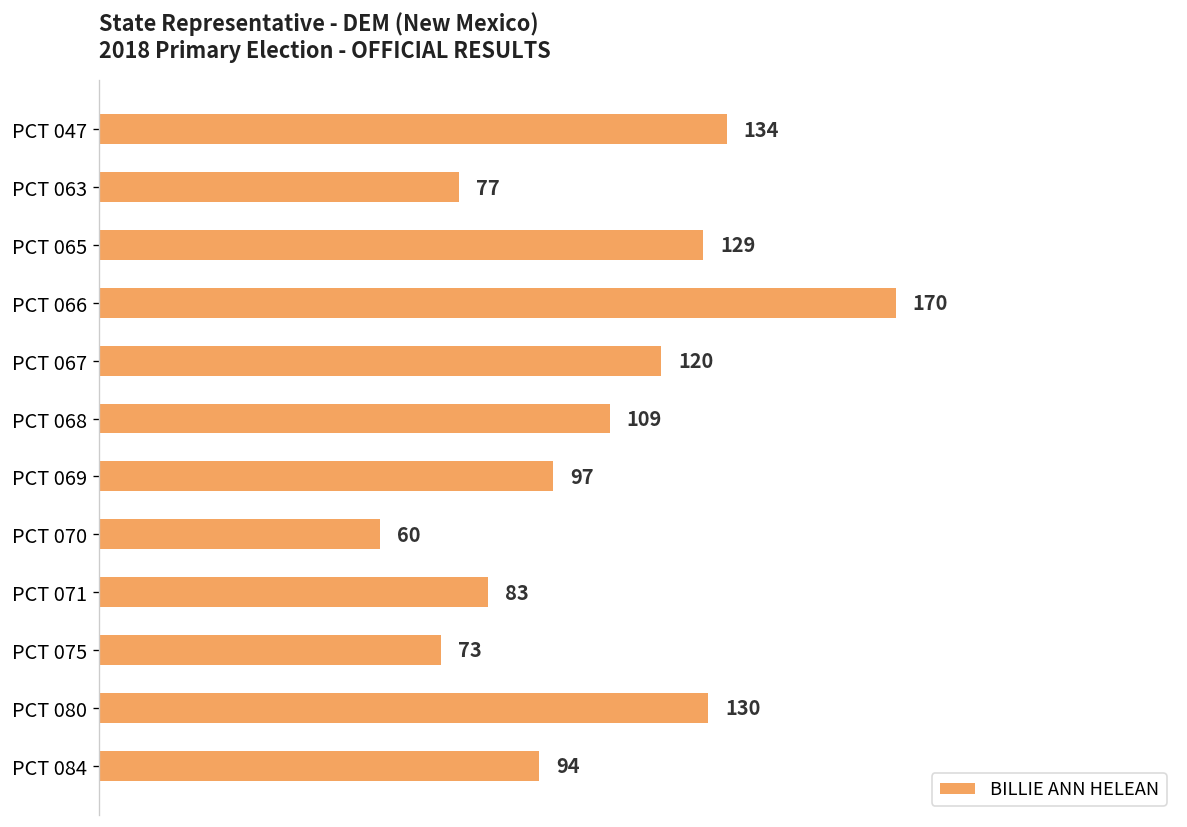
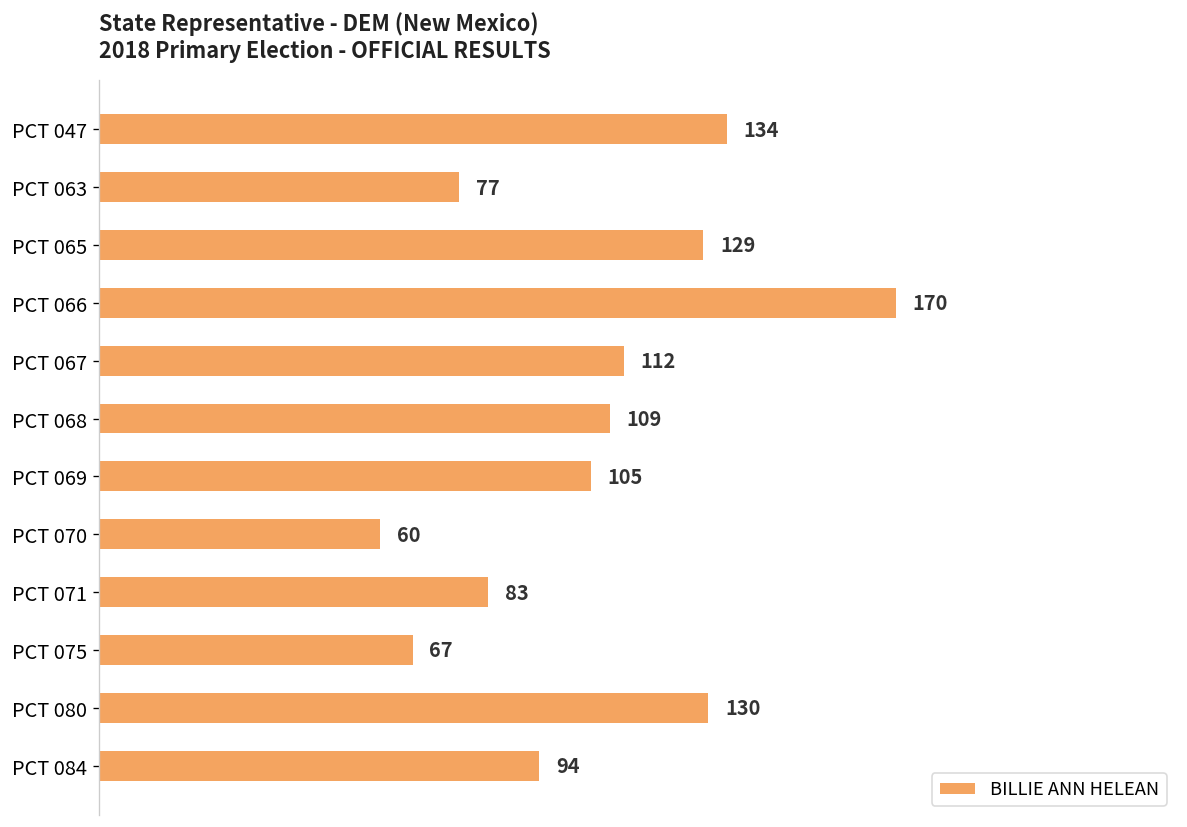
  {
    "PCT 047": 134,
    "PCT 063": 77,
    "PCT 065": 129,
    "PCT 066": 170,
-   "PCT 067": 120,
+   "PCT 067": 112,
    "PCT 068": 109,
-   "PCT 069": 97,
+   "PCT 069": 105,
    "PCT 070": 60,
    "PCT 071": 83,
-   "PCT 075": 73,
+   "PCT 075": 67,
    "PCT 080": 130,
    "PCT 084": 94
  }
